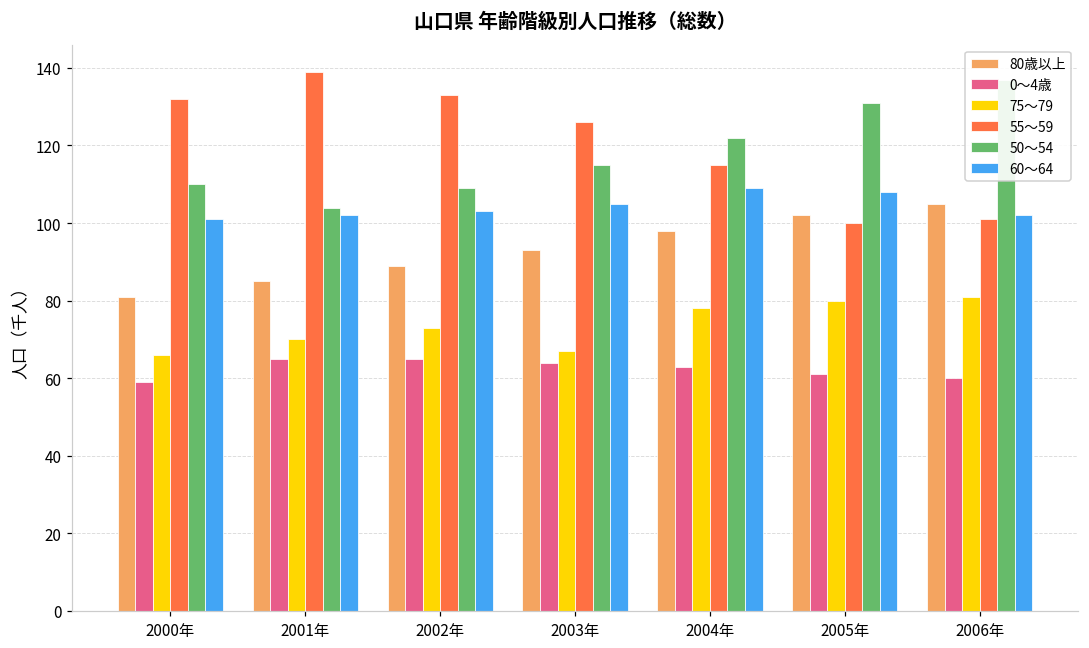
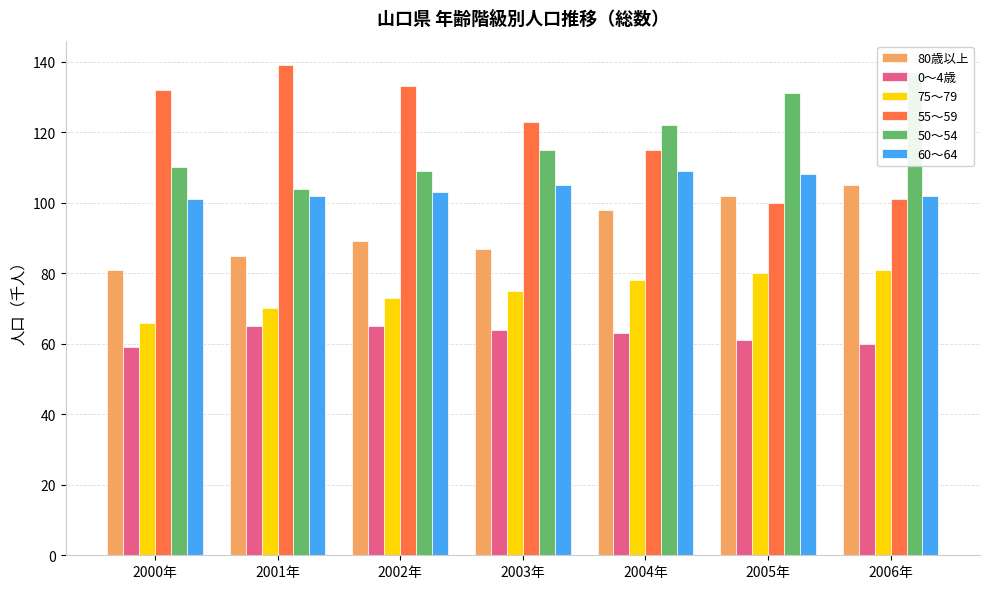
  {
    "80歳以上": {
      "2000年": 81,
      "2001年": 85,
      "2002年": 89,
-     "2003年": 93,
+     "2003年": 87,
      "2004年": 98,
      "2005年": 102,
      "2006年": 105
    },
    "0～4歳": {
      "2000年": 59,
      "2001年": 65,
      "2002年": 65,
      "2003年": 64,
      "2004年": 63,
      "2005年": 61,
      "2006年": 60
    },
    "75～79": {
      "2000年": 66,
      "2001年": 70,
      "2002年": 73,
-     "2003年": 67,
+     "2003年": 75,
      "2004年": 78,
      "2005年": 80,
      "2006年": 81
    },
    "55～59": {
      "2000年": 132,
      "2001年": 139,
      "2002年": 133,
-     "2003年": 126,
+     "2003年": 123,
      "2004年": 115,
      "2005年": 100,
      "2006年": 101
    },
    "50～54": {
      "2000年": 110,
      "2001年": 104,
      "2002年": 109,
      "2003年": 115,
      "2004年": 122,
      "2005年": 131
    },
    "60～64": {
      "2000年": 101,
      "2001年": 102,
      "2002年": 103,
      "2003年": 105,
      "2004年": 109,
      "2005年": 108,
      "2006年": 102
    }
  }
